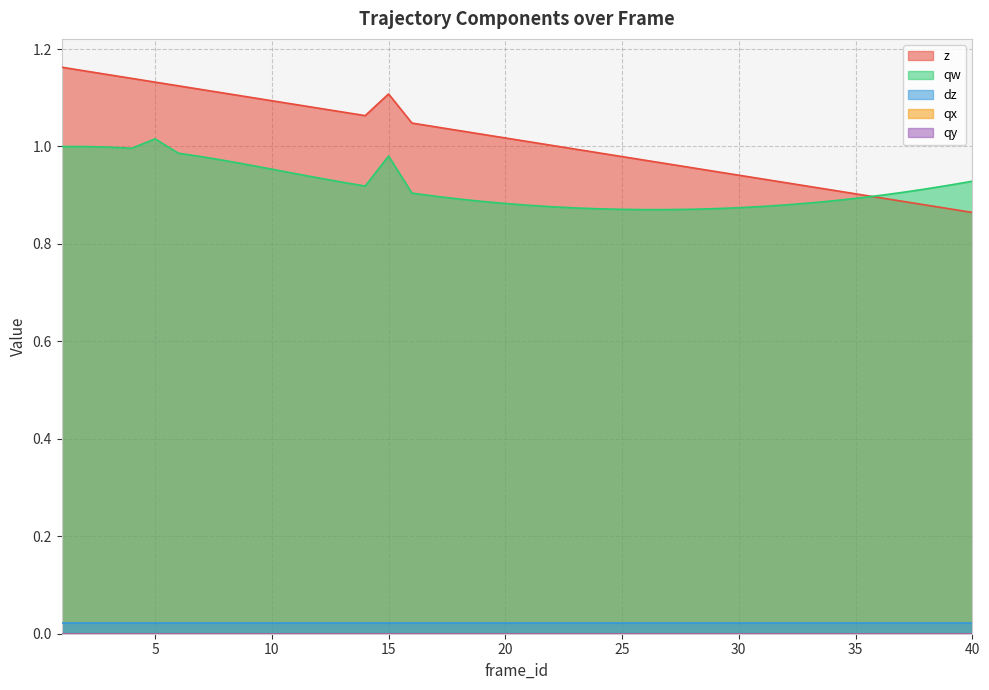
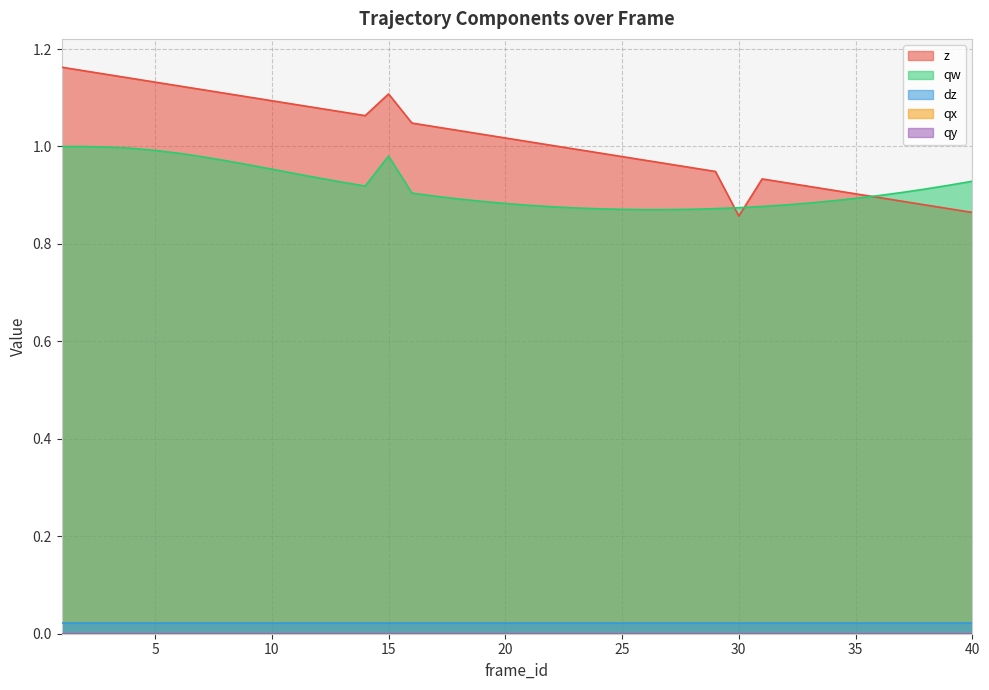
  {
    "z": {
      "5": 1.13,
      "10": 1.09,
      "15": 1.11,
      "20": 1.02,
      "25": 0.98,
-     "30": 0.94,
+     "30": 0.86,
      "35": 0.90,
      "40": 0.86
    },
    "qw": {
-     "5": 1.02,
+     "5": 0.99,
      "10": 0.95,
      "15": 0.98,
      "20": 0.88,
      "25": 0.87,
      "30": 0.87,
      "35": 0.89,
      "40": 0.93
    },
    "dz": {
      "5": 0.02,
      "10": 0.02,
      "15": 0.02,
      "20": 0.02,
      "25": 0.02,
      "30": 0.02,
      "35": 0.02,
      "40": 0.02
    },
    "qy": {
      "5": 0.00,
      "10": 0.00,
      "15": 0.00,
      "20": 0.00,
      "25": 0.00,
      "30": 0.00,
      "35": 0.00,
      "40": 0.00
    }
  }
